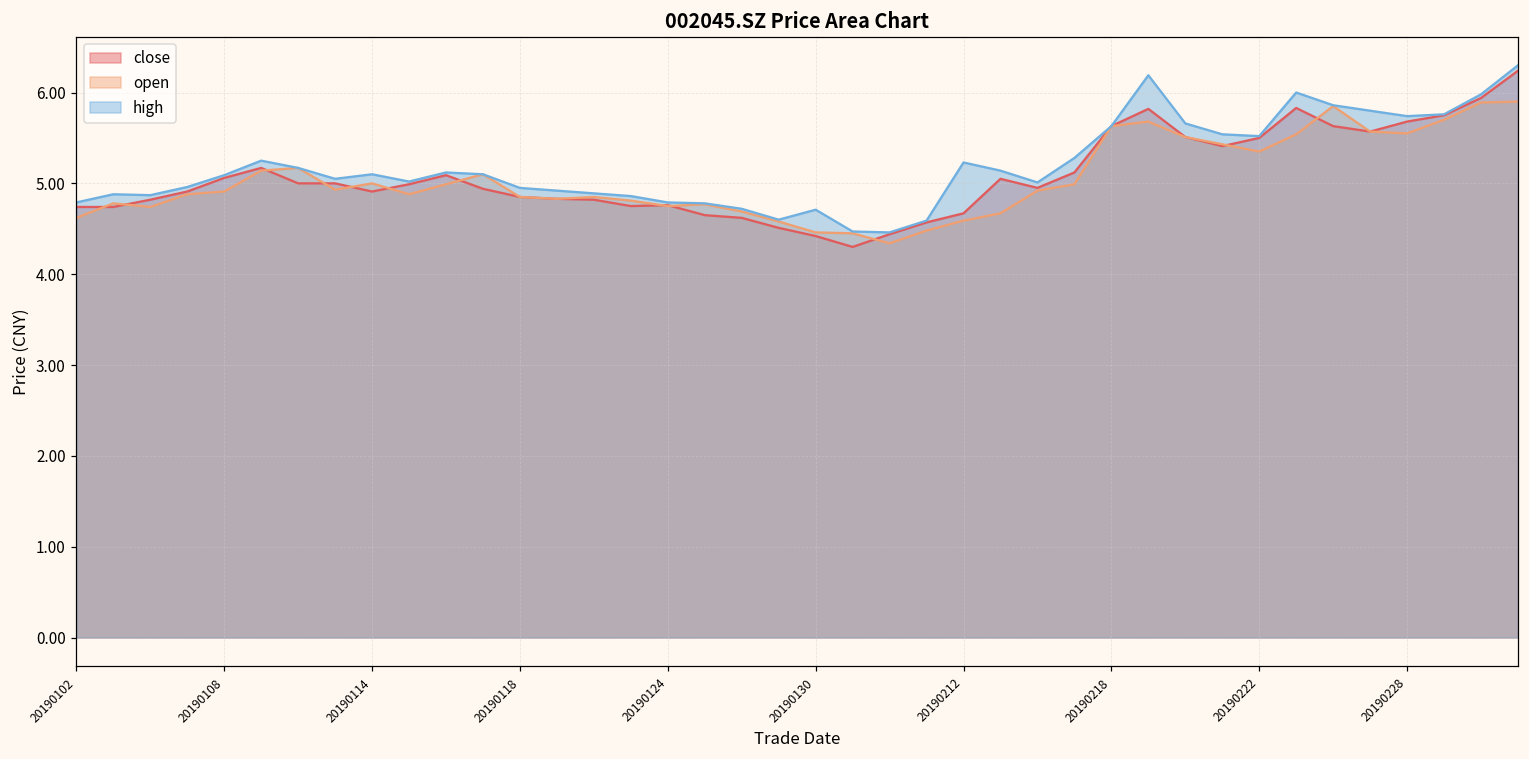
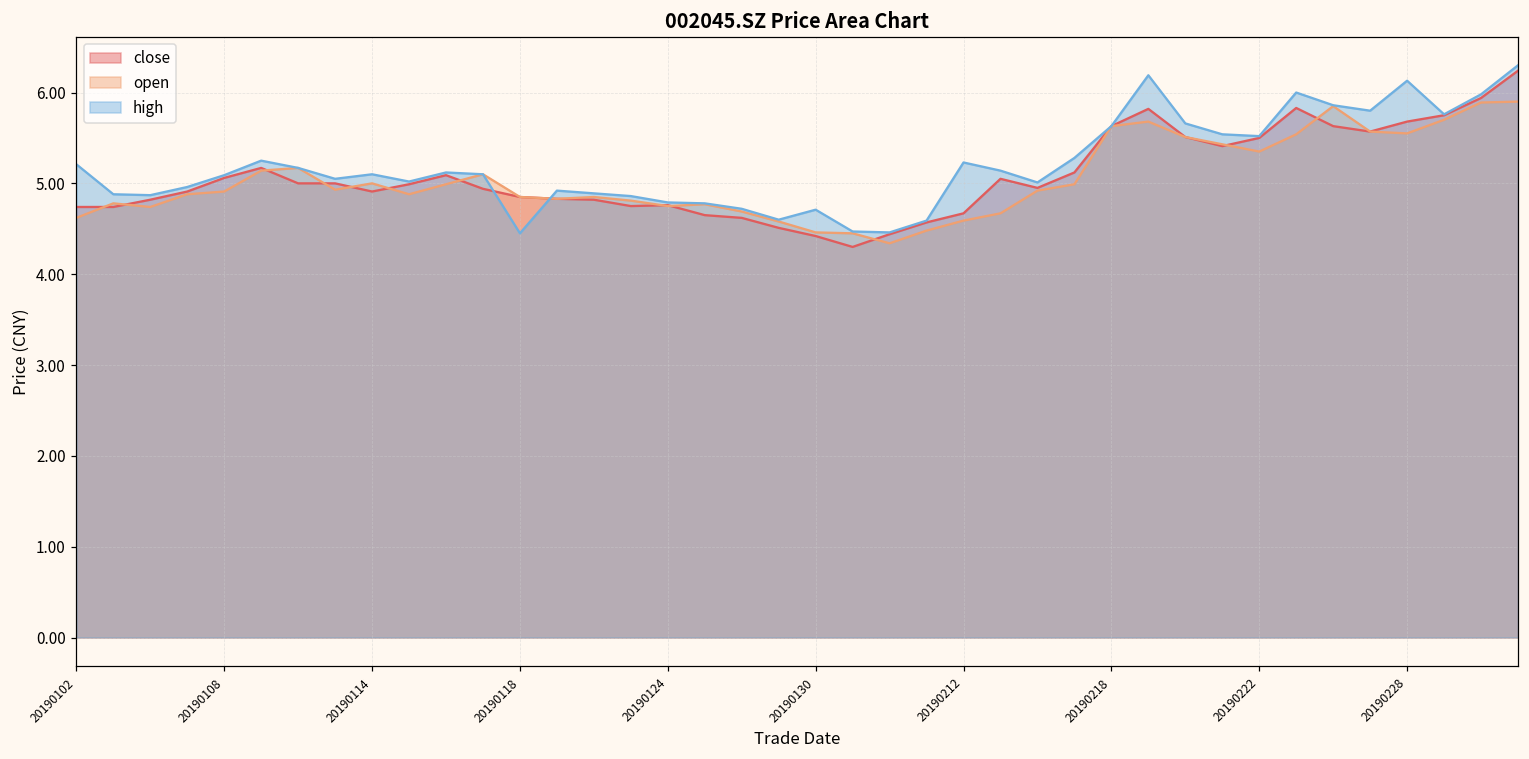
  {
    "high": {
-     "20190102": 4.8,
+     "20190102": 5.2,
      "20190114": 5.1,
-     "20190118": 5.0,
+     "20190118": 4.5,
      "20190130": 4.7,
      "20190212": 5.2,
-     "20190228": 5.7
+     "20190228": 6.1
    }
  }
